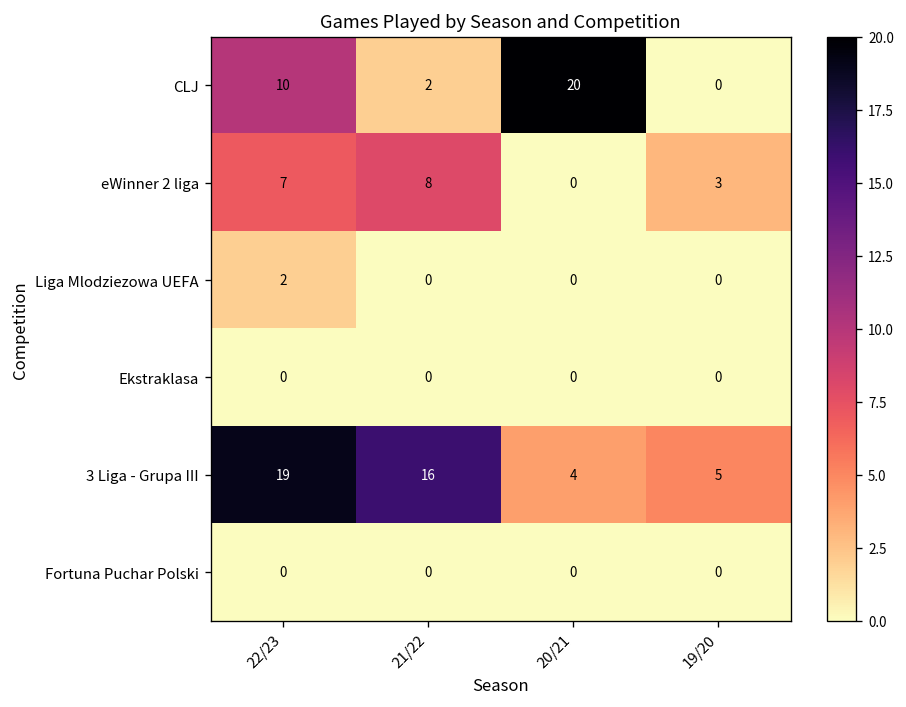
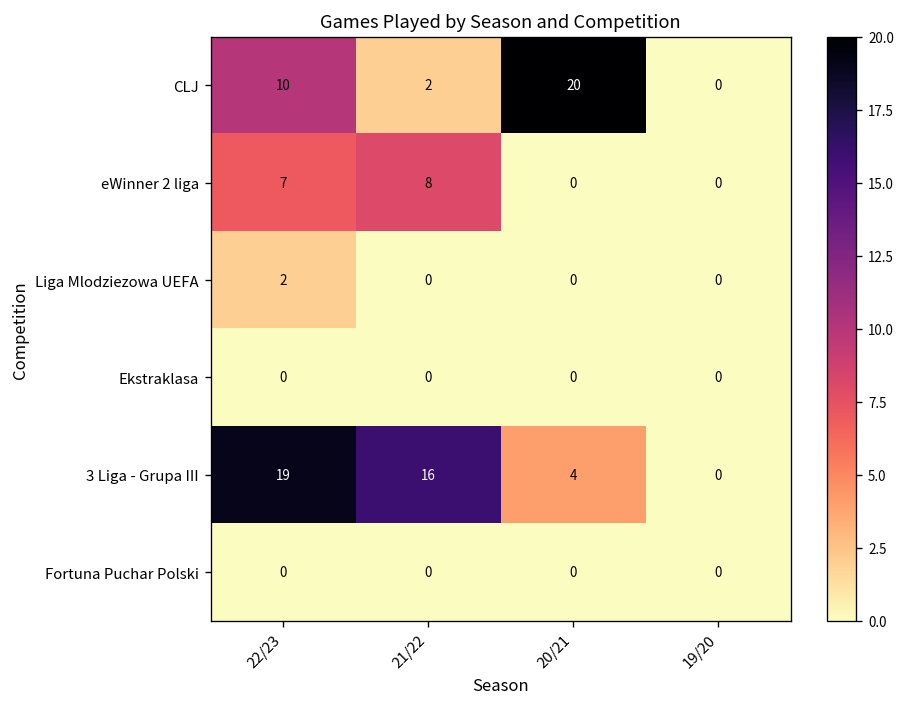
  {
    "CLJ": {
      "22/23": 10,
      "21/22": 2,
      "20/21": 20,
      "19/20": 0
    },
    "eWinner 2 liga": {
      "22/23": 7,
      "21/22": 8,
      "20/21": 0,
-     "19/20": 3
+     "19/20": 0
    },
    "Liga Mlodziezowa UEFA": {
      "22/23": 2,
      "21/22": 0,
      "20/21": 0,
      "19/20": 0
    },
    "Ekstraklasa": {
      "22/23": 0,
      "21/22": 0,
      "20/21": 0,
      "19/20": 0
    },
    "3 Liga - Grupa III": {
      "22/23": 19,
      "21/22": 16,
      "20/21": 4,
-     "19/20": 5
+     "19/20": 0
    },
    "Fortuna Puchar Polski": {
      "22/23": 0,
      "21/22": 0,
      "20/21": 0,
      "19/20": 0
    }
  }
